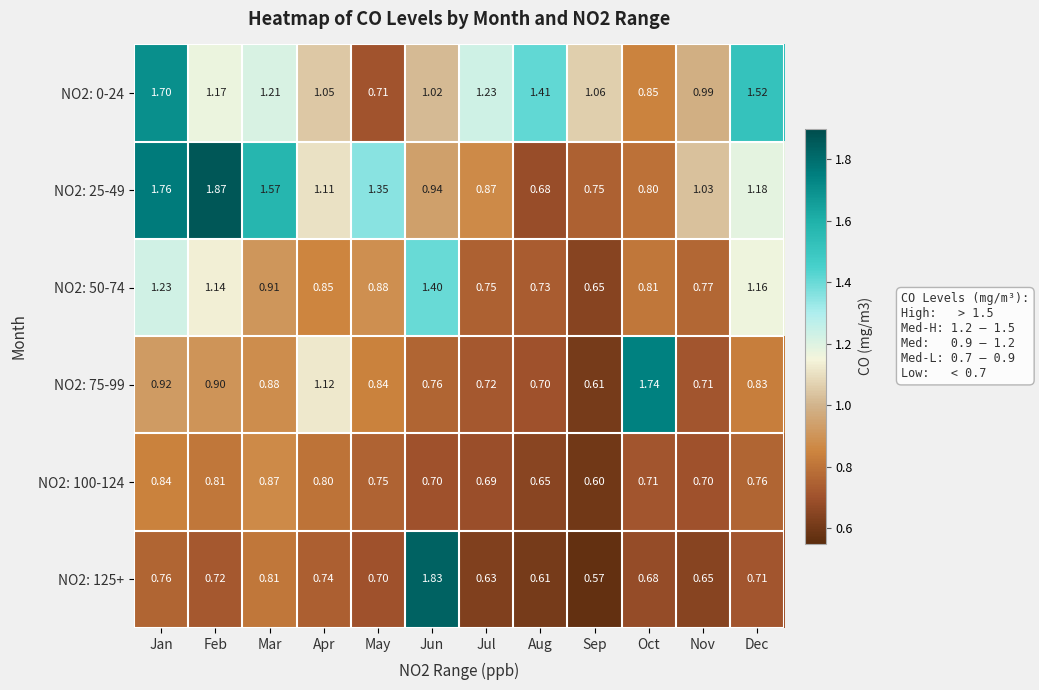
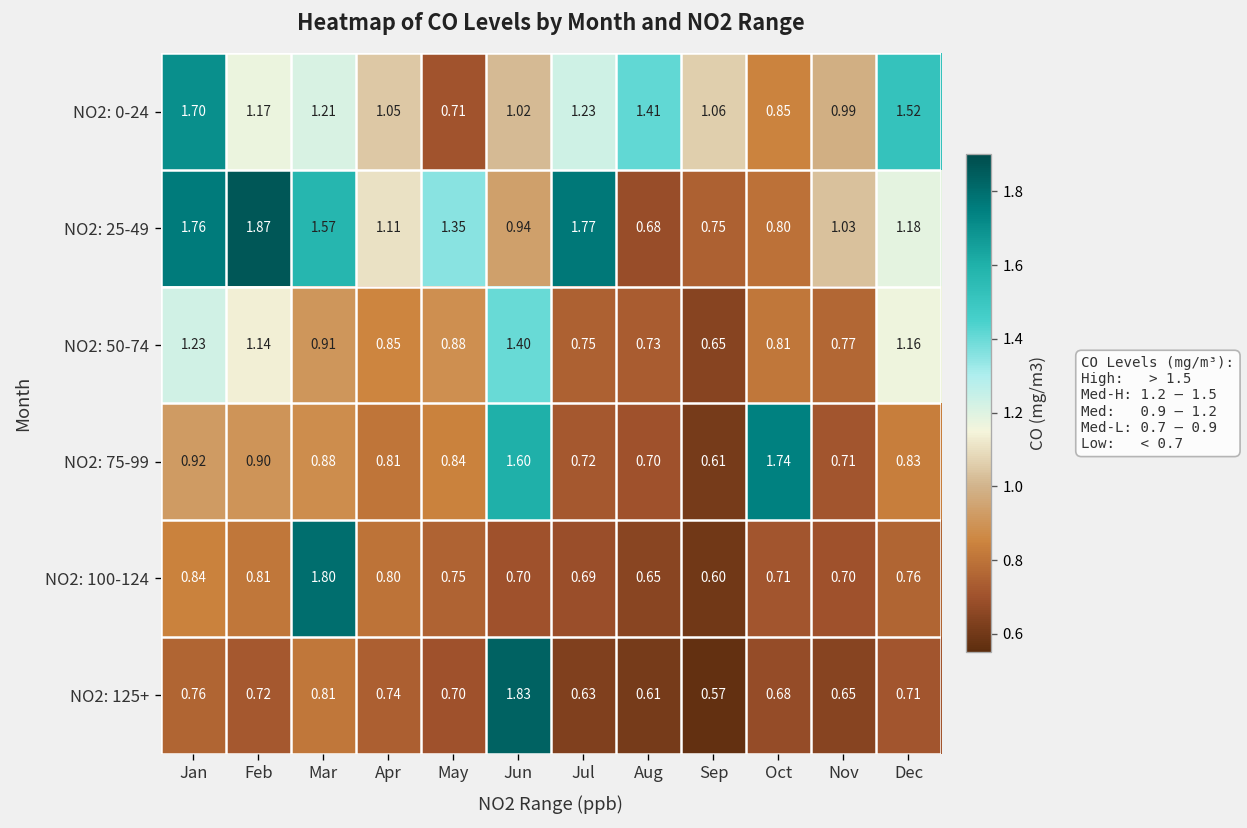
  {
    "NO2: 0-24": {
      "Jan": 1.70,
      "Feb": 1.17,
      "Mar": 1.21,
      "Apr": 1.05,
      "May": 0.71,
      "Jun": 1.02,
      "Jul": 1.23,
      "Aug": 1.41,
      "Sep": 1.06,
      "Oct": 0.85,
      "Nov": 0.99,
      "Dec": 1.52
    },
    "NO2: 25-49": {
      "Jan": 1.76,
      "Feb": 1.87,
      "Mar": 1.57,
      "Apr": 1.11,
      "May": 1.35,
      "Jun": 0.94,
-     "Jul": 0.87,
+     "Jul": 1.77,
      "Aug": 0.68,
      "Sep": 0.75,
      "Oct": 0.80,
      "Nov": 1.03,
      "Dec": 1.18
    },
    "NO2: 50-74": {
      "Jan": 1.23,
      "Feb": 1.14,
      "Mar": 0.91,
      "Apr": 0.85,
      "May": 0.88,
      "Jun": 1.40,
      "Jul": 0.75,
      "Aug": 0.73,
      "Sep": 0.65,
      "Oct": 0.81,
      "Nov": 0.77,
      "Dec": 1.16
    },
    "NO2: 75-99": {
      "Jan": 0.92,
      "Feb": 0.90,
      "Mar": 0.88,
-     "Apr": 1.12,
+     "Apr": 0.81,
      "May": 0.84,
-     "Jun": 0.76,
+     "Jun": 1.60,
      "Jul": 0.72,
      "Aug": 0.70,
      "Sep": 0.61,
      "Oct": 1.74,
      "Nov": 0.71,
      "Dec": 0.83
    },
    "NO2: 100-124": {
      "Jan": 0.84,
      "Feb": 0.81,
-     "Mar": 0.87,
+     "Mar": 1.80,
      "Apr": 0.80,
      "May": 0.75,
      "Jun": 0.70,
      "Jul": 0.69,
      "Aug": 0.65,
      "Sep": 0.60,
      "Oct": 0.71,
      "Nov": 0.70,
      "Dec": 0.76
    },
    "NO2: 125+": {
      "Jan": 0.76,
      "Feb": 0.72,
      "Mar": 0.81,
      "Apr": 0.74,
      "May": 0.70,
      "Jun": 1.83,
      "Jul": 0.63,
      "Aug": 0.61,
      "Sep": 0.57,
      "Oct": 0.68,
      "Nov": 0.65,
      "Dec": 0.71
    }
  }
